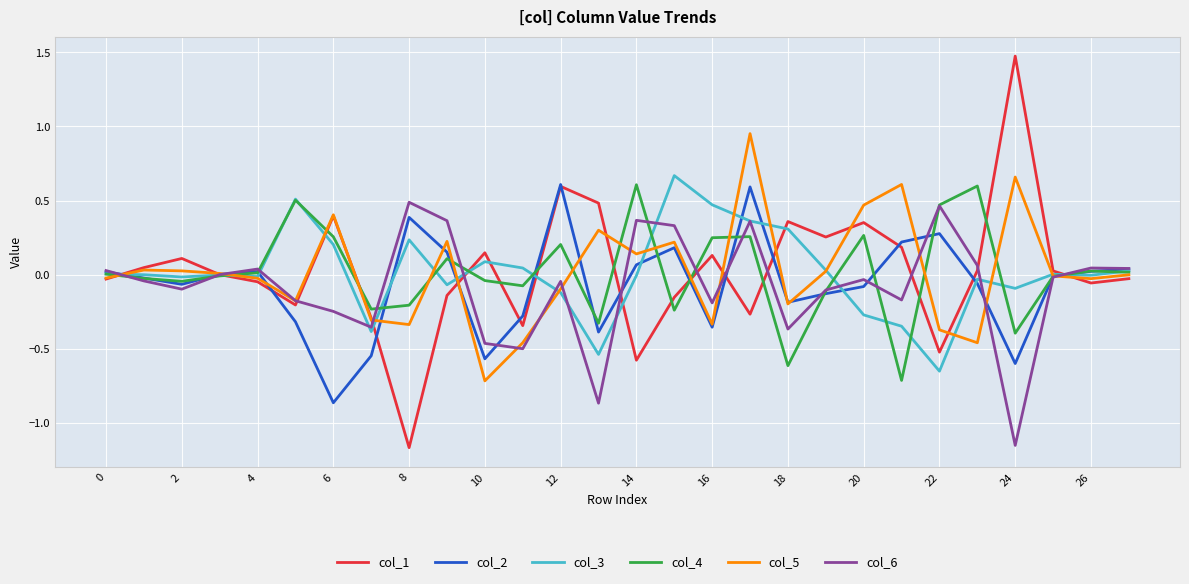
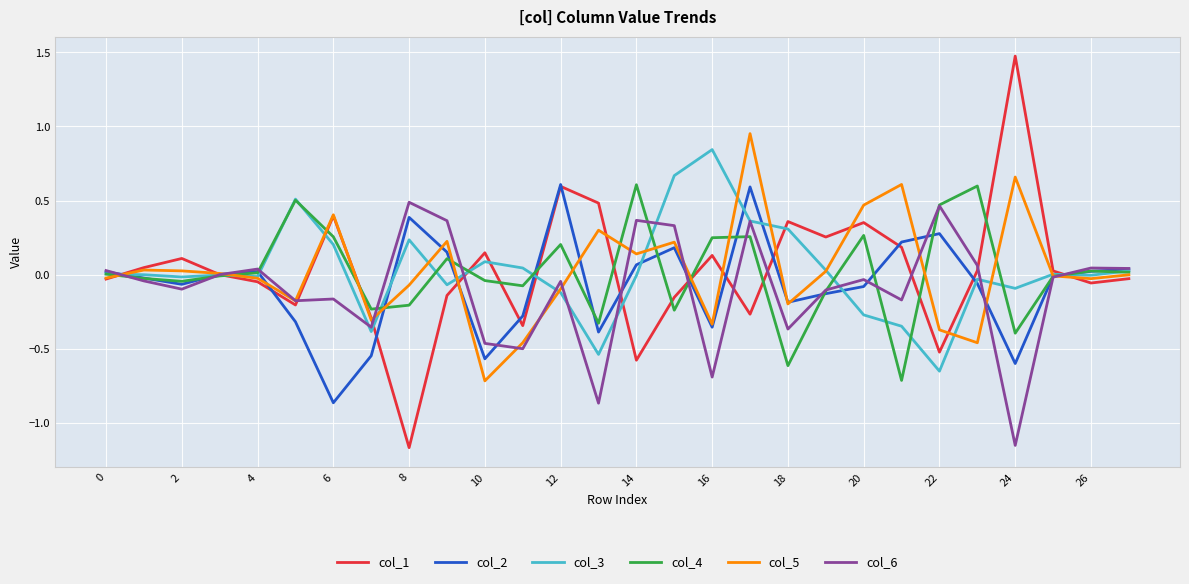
  {
    "col_1": {
      "2": 0.11,
      "4": -0.05,
      "8": -1.17,
      "10": 0.15,
      "14": -0.58,
      "16": 0.13,
      "18": 0.36,
      "20": 0.35,
      "22": -0.52,
      "24": 1.47,
      "26": -0.06
    },
    "col_2": {
      "2": -0.07,
      "6": -0.86,
      "8": 0.39,
      "10": -0.57,
      "14": 0.07,
      "16": -0.35,
      "20": -0.08,
      "22": 0.28,
      "24": -0.60
    },
    "col_3": {
      "2": -0.02,
      "6": 0.20,
      "8": 0.24,
      "10": 0.09,
      "12": -0.12,
      "14": -0.01,
-     "16": 0.47,
+     "16": 0.84,
      "18": 0.31,
      "20": -0.27,
      "22": -0.65,
      "24": -0.09,
      "26": 0.00
    },
    "col_4": {
      "2": -0.04,
      "6": 0.26,
      "8": -0.21,
      "10": -0.04,
      "12": 0.20,
      "14": 0.61,
      "16": 0.25,
      "18": -0.61,
      "20": 0.26,
      "24": -0.39
    },
    "col_5": {
      "2": 0.03,
-     "8": -0.34,
+     "8": -0.07,
      "10": -0.72,
      "12": -0.10,
      "14": 0.14,
      "16": -0.33,
      "20": 0.47,
      "22": -0.37,
      "24": 0.66,
      "26": -0.03
    },
    "col_6": {
      "2": -0.10,
-     "6": -0.25,
+     "6": -0.16,
      "8": 0.49,
      "10": -0.46,
      "12": -0.05,
      "14": 0.37,
-     "16": -0.19,
+     "16": -0.69,
      "18": -0.37,
      "20": -0.03,
      "24": -1.15,
      "26": 0.04
    }
  }
